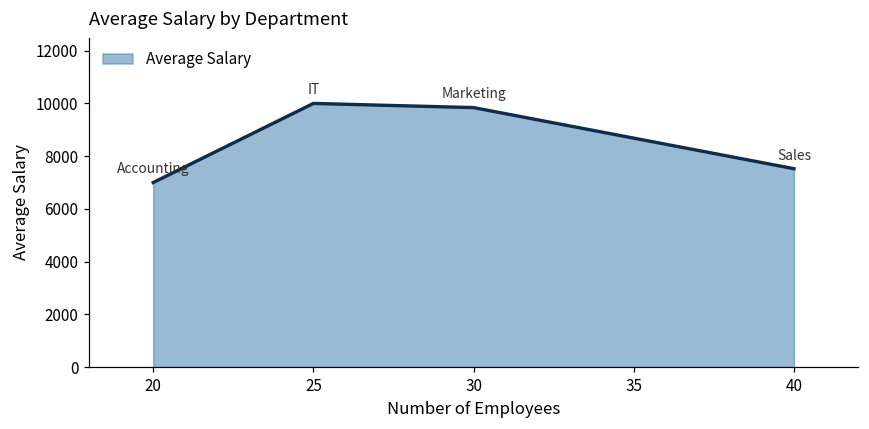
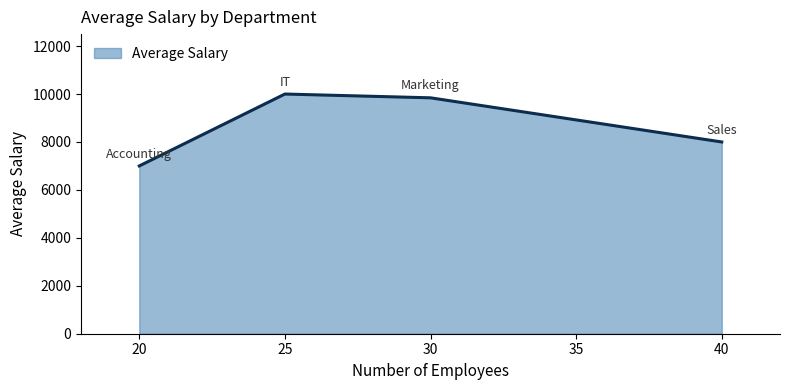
  {
    "20": 7000,
    "25": 10000,
    "30": 9800,
-   "40": 7500
+   "40": 8000
  }
